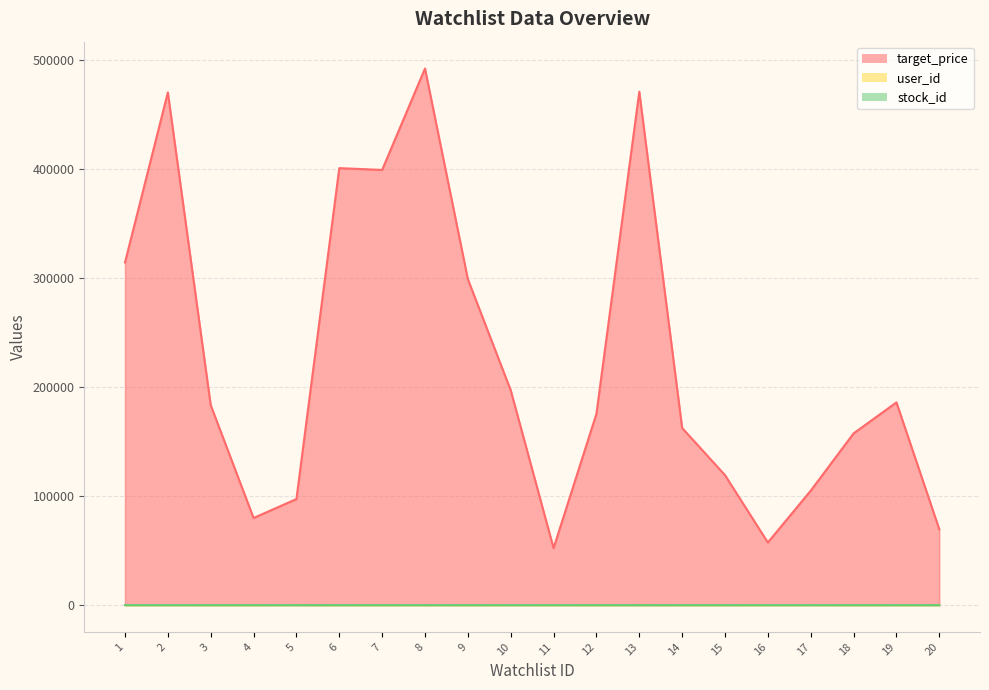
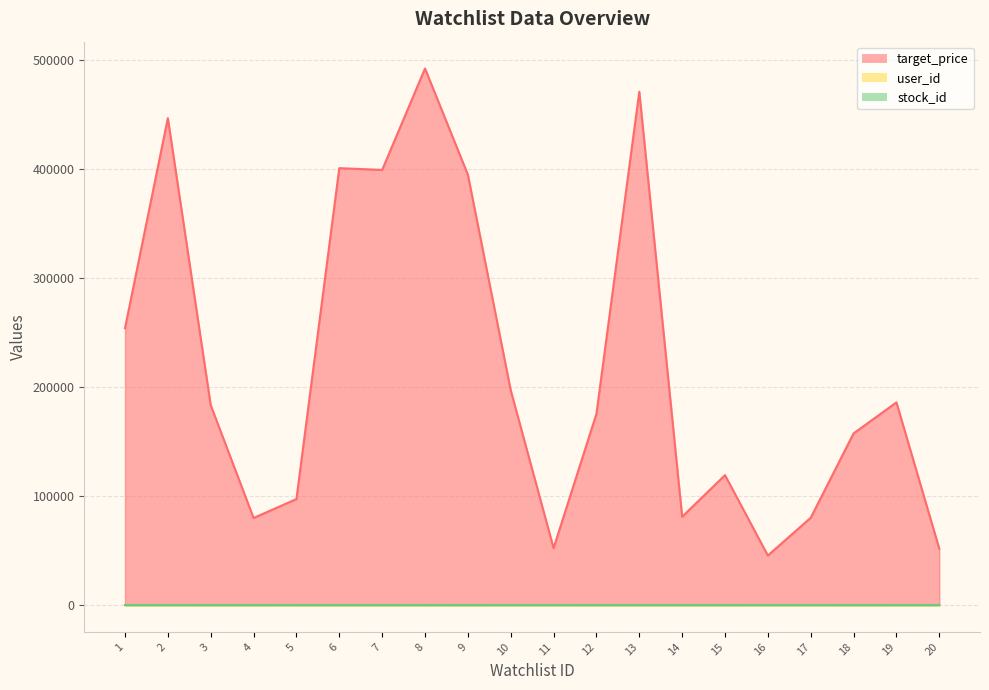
  {
    "target_price": {
-     "1": 314000,
-     "2": 471000,
+     "1": 254000,
+     "2": 447000,
      "3": 183000,
      "4": 80000,
      "5": 97000,
      "6": 401000,
      "7": 399000,
      "8": 493000,
-     "9": 299000,
+     "9": 395000,
      "10": 197000,
      "11": 52000,
      "12": 176000,
      "13": 471000,
-     "14": 163000,
+     "14": 81000,
      "15": 119000,
-     "16": 57000,
-     "17": 105000,
+     "16": 45000,
+     "17": 80000,
      "18": 158000,
      "19": 186000,
-     "20": 70000
+     "20": 52000
    },
    "stock_id": {
      "1": 0,
      "2": 0,
      "3": 0,
      "4": 0,
      "5": 0,
      "6": 0,
      "7": 0,
      "8": 0,
      "9": 0,
      "10": 0,
      "11": 0,
      "12": 0,
      "13": 0,
      "14": 0,
      "15": 0,
      "16": 0,
      "17": 0,
      "18": 0,
      "19": 0,
      "20": 0
    }
  }
